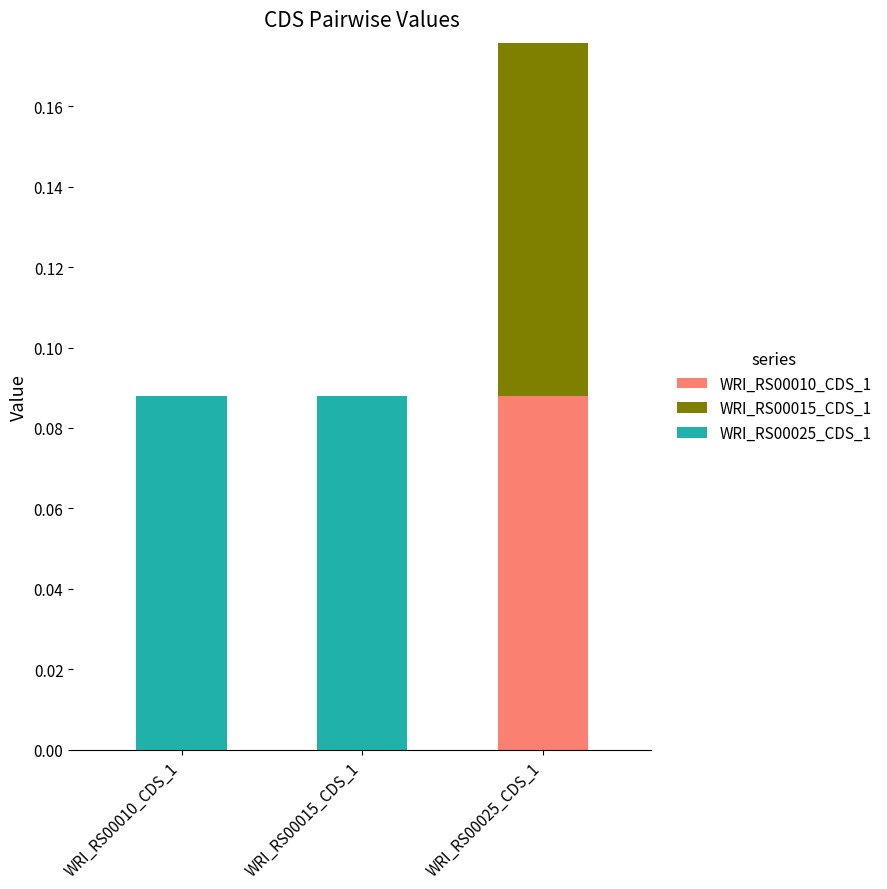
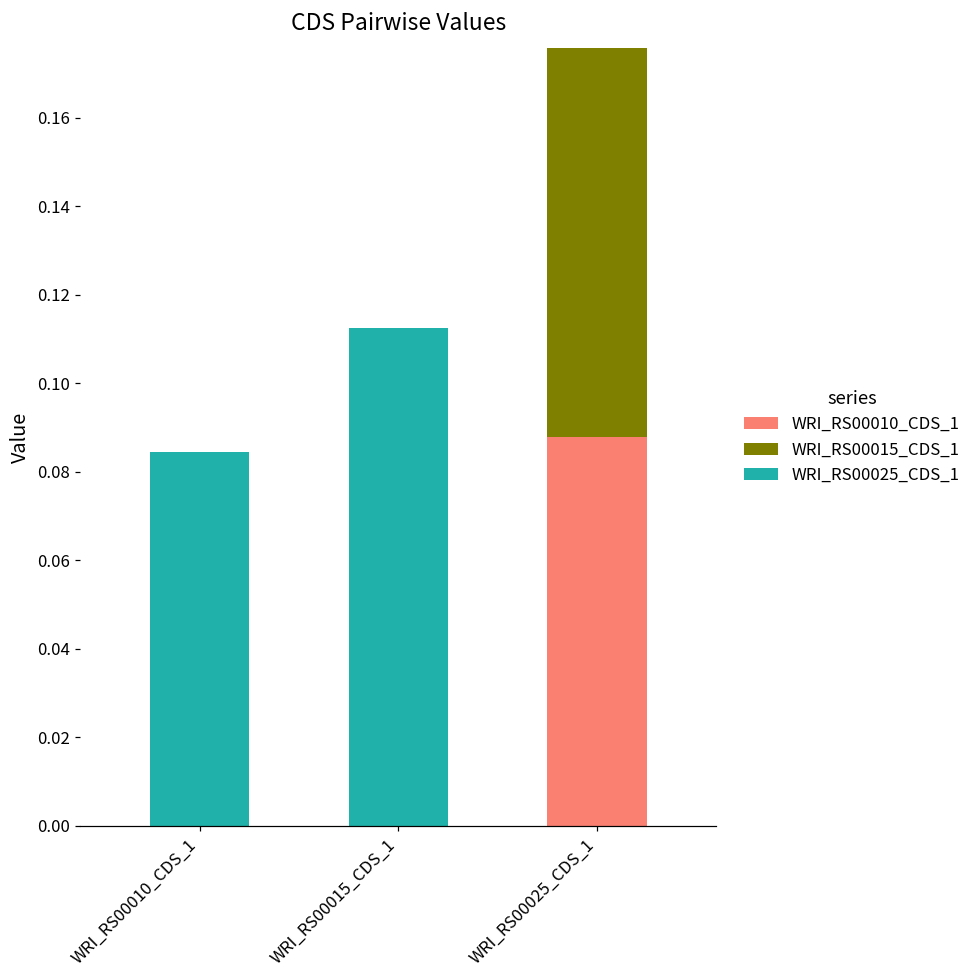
  {
    "WRI_RS00010_CDS_1": {
      "WRI_RS00010_CDS_1": 0.000,
      "WRI_RS00015_CDS_1": 0.000,
      "WRI_RS00025_CDS_1": 0.088
    },
    "WRI_RS00015_CDS_1": {
      "WRI_RS00010_CDS_1": 0.000,
      "WRI_RS00015_CDS_1": 0.000,
      "WRI_RS00025_CDS_1": 0.088
    },
    "WRI_RS00025_CDS_1": {
-     "WRI_RS00010_CDS_1": 0.088,
-     "WRI_RS00015_CDS_1": 0.088,
+     "WRI_RS00010_CDS_1": 0.085,
+     "WRI_RS00015_CDS_1": 0.113,
      "WRI_RS00025_CDS_1": 0.000
    }
  }
